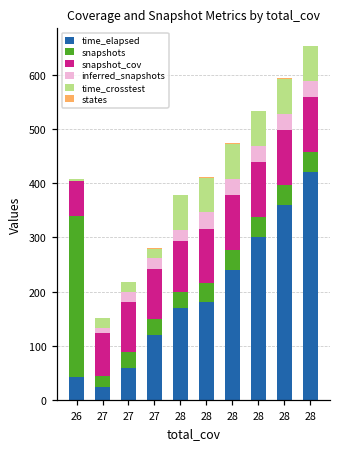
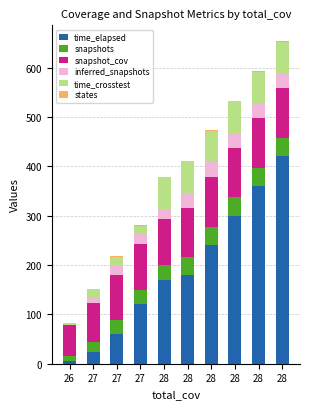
  {
    "time_elapsed": {
-     "26": 40
+     "26": 0
    },
    "snapshots": {
-     "26": 300
+     "26": 10
    },
    "snapshot_cov": {
      "26": 60
    },
    "inferred_snapshots": {
      "26": 0
    },
    "states": {
      "26": 0
    }
  }
